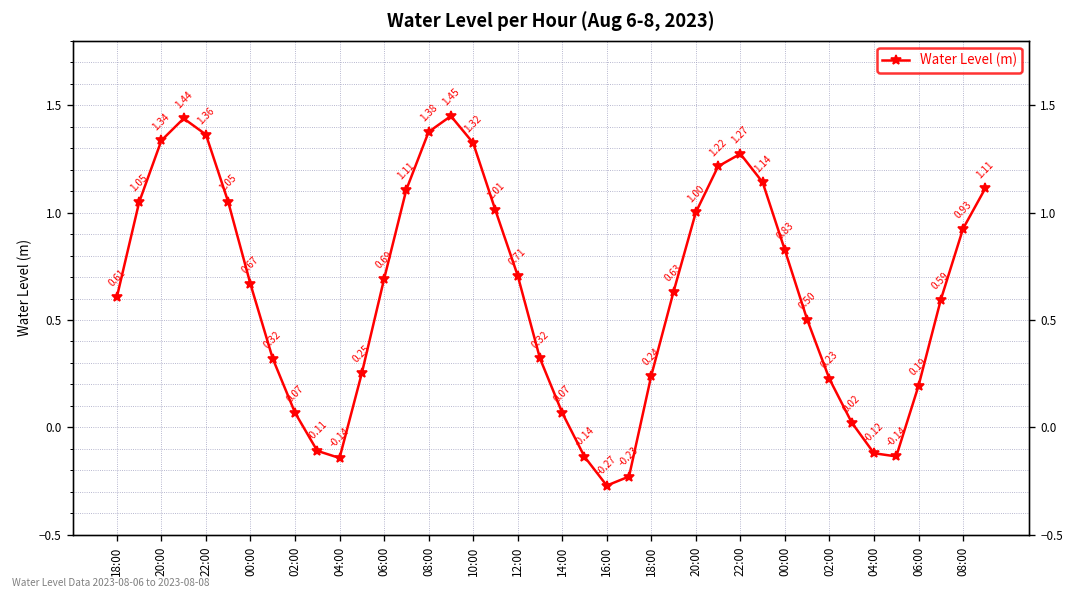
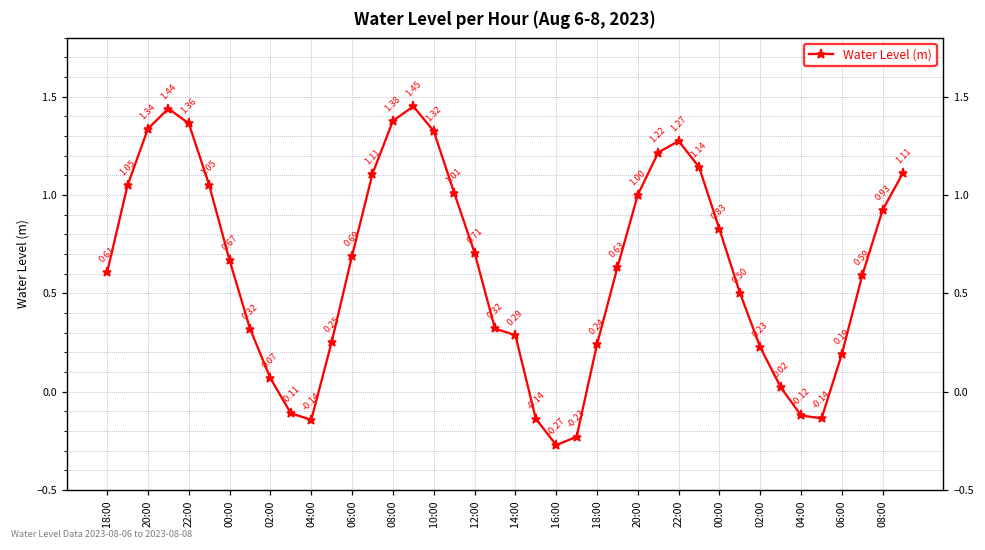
  {
    "10:00": 1.32,
    "12:00": 0.71,
-   "14:00": 0.07,
+   "14:00": 0.29,
    "16:00": -0.27
  }
